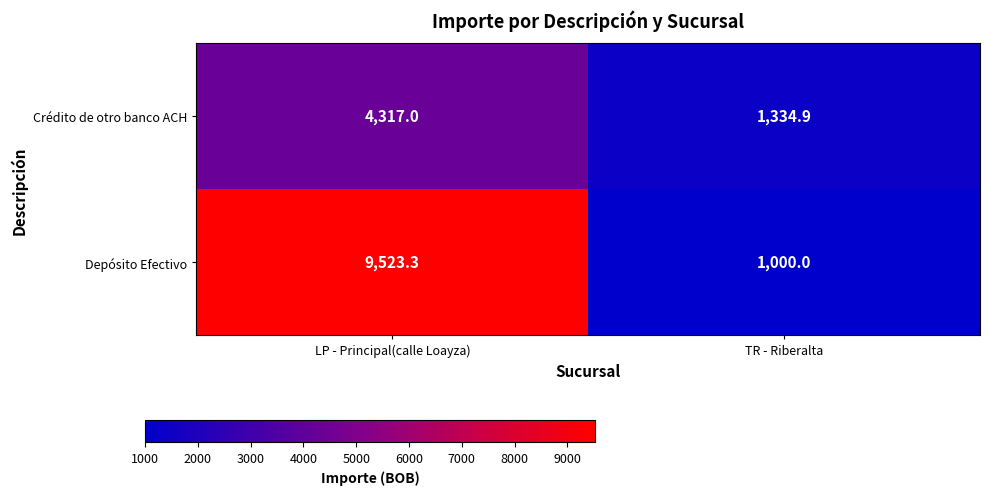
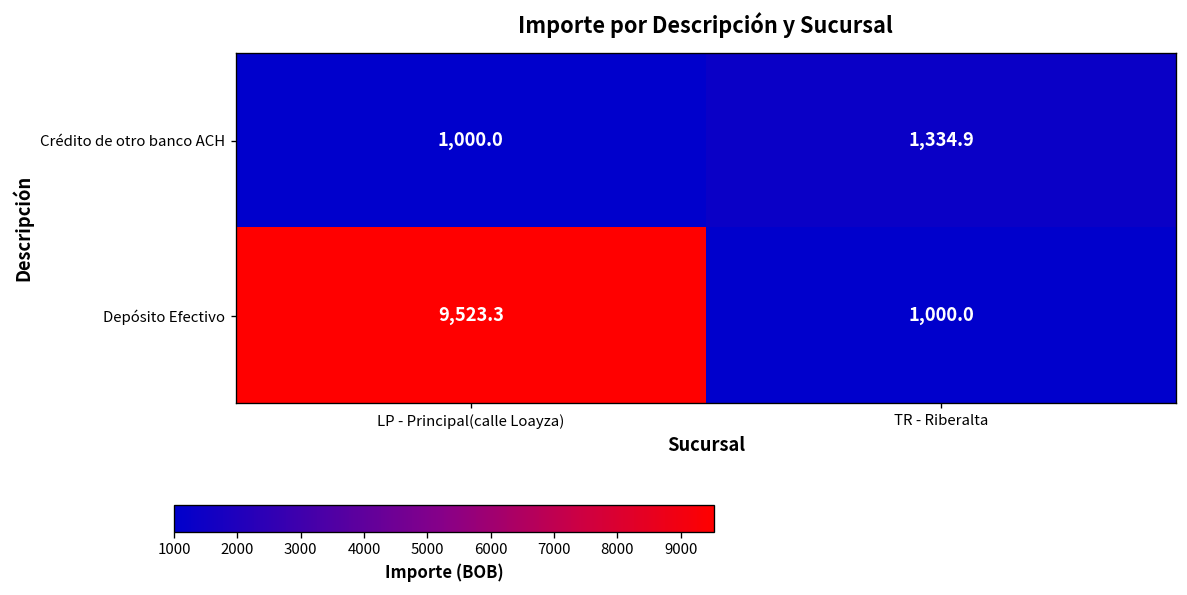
  {
    "Crédito de otro banco ACH": {
-     "LP - Principal(calle Loayza)": "4,317.0",
+     "LP - Principal(calle Loayza)": "1,000.0",
      "TR - Riberalta": "1,334.9"
    },
    "Depósito Efectivo": {
      "LP - Principal(calle Loayza)": "9,523.3",
      "TR - Riberalta": "1,000.0"
    }
  }
